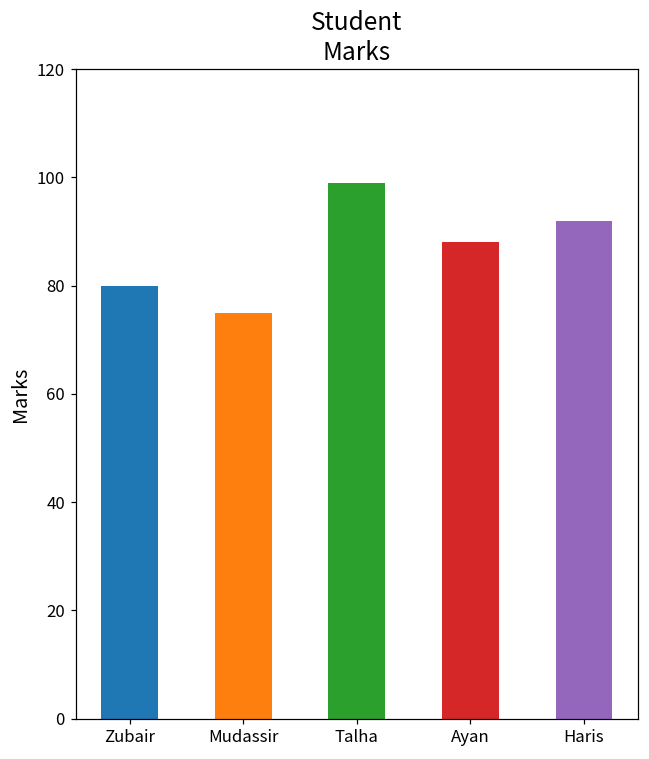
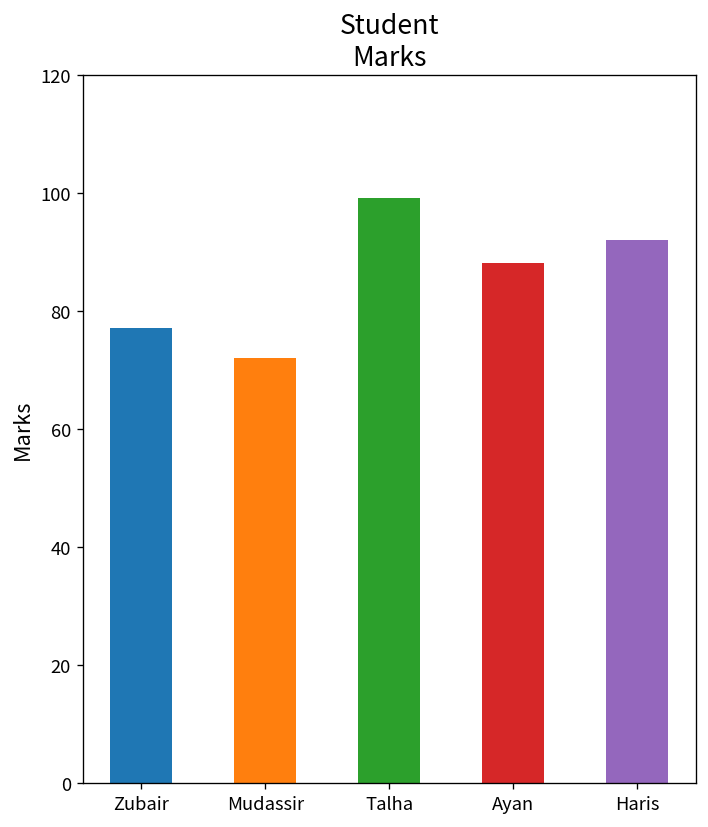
  {
-   "Zubair": 80,
-   "Mudassir": 75,
+   "Zubair": 77,
+   "Mudassir": 72,
    "Talha": 99,
    "Ayan": 88,
    "Haris": 92
  }
